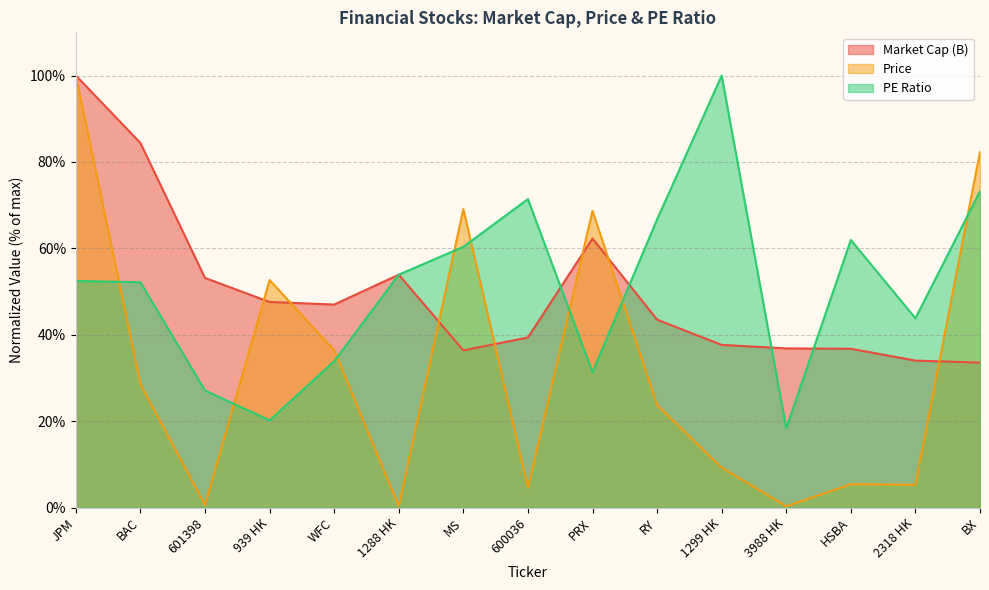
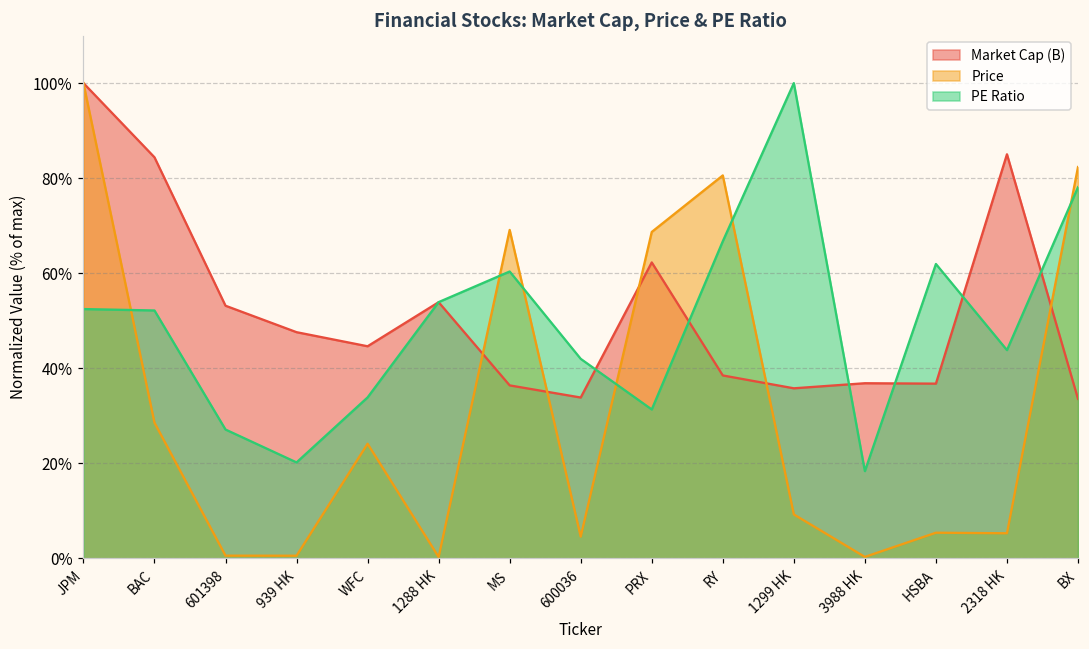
  {
    "Market Cap (B)": {
      "BAC": "84%",
      "601398": "53%",
      "939 HK": "48%",
-     "WFC": "47%",
+     "WFC": "45%",
      "MS": "36%",
-     "600036": "39%",
+     "600036": "34%",
      "PRX": "62%",
-     "RY": "43%",
-     "1299 HK": "38%",
+     "RY": "38%",
+     "1299 HK": "36%",
      "3988 HK": "37%",
      "HSBA": "37%",
-     "2318 HK": "34%",
+     "2318 HK": "85%",
      "BX": "34%"
    },
    "Price": {
      "BAC": "29%",
      "601398": "1%",
-     "939 HK": "53%",
-     "WFC": "36%",
+     "939 HK": "1%",
+     "WFC": "24%",
      "1288 HK": "0%",
      "MS": "69%",
      "600036": "5%",
      "PRX": "69%",
-     "RY": "24%",
+     "RY": "81%",
      "1299 HK": "9%",
      "3988 HK": "0%",
      "HSBA": "5%",
      "2318 HK": "5%",
      "BX": "82%"
    },
    "PE Ratio": {
      "JPM": "52%",
      "BAC": "52%",
      "601398": "27%",
      "939 HK": "20%",
      "WFC": "34%",
      "MS": "60%",
-     "600036": "71%",
+     "600036": "42%",
      "PRX": "31%",
      "RY": "67%",
      "1299 HK": "100%",
      "3988 HK": "18%",
      "HSBA": "62%",
      "2318 HK": "44%",
-     "BX": "73%"
+     "BX": "78%"
    }
  }
